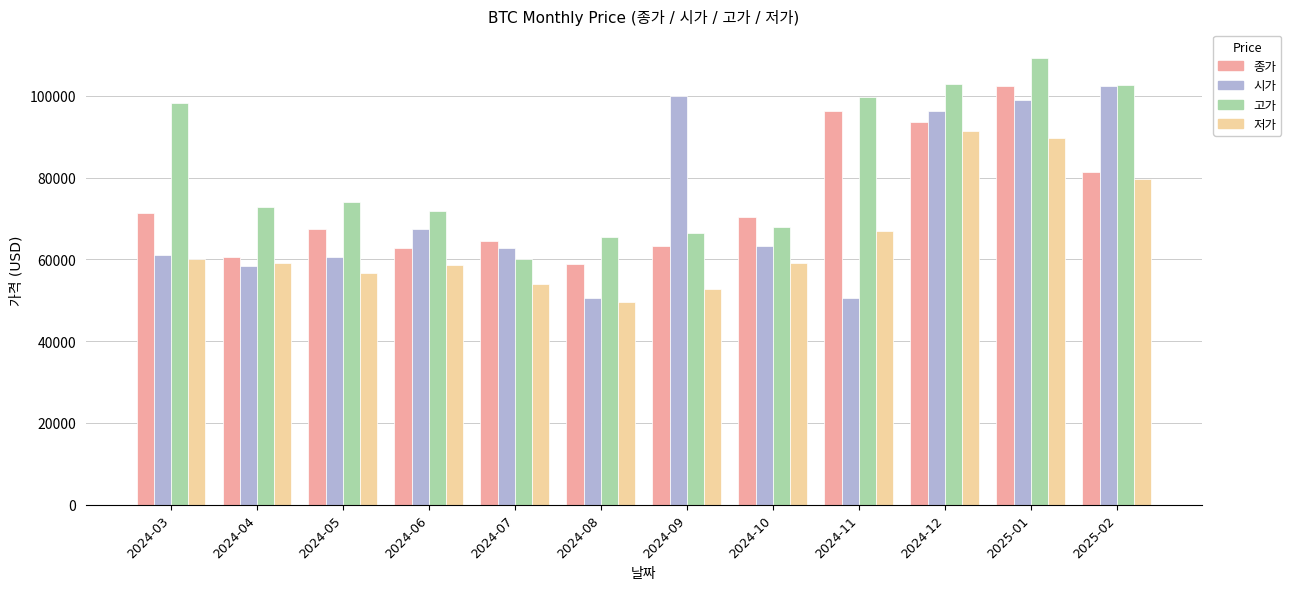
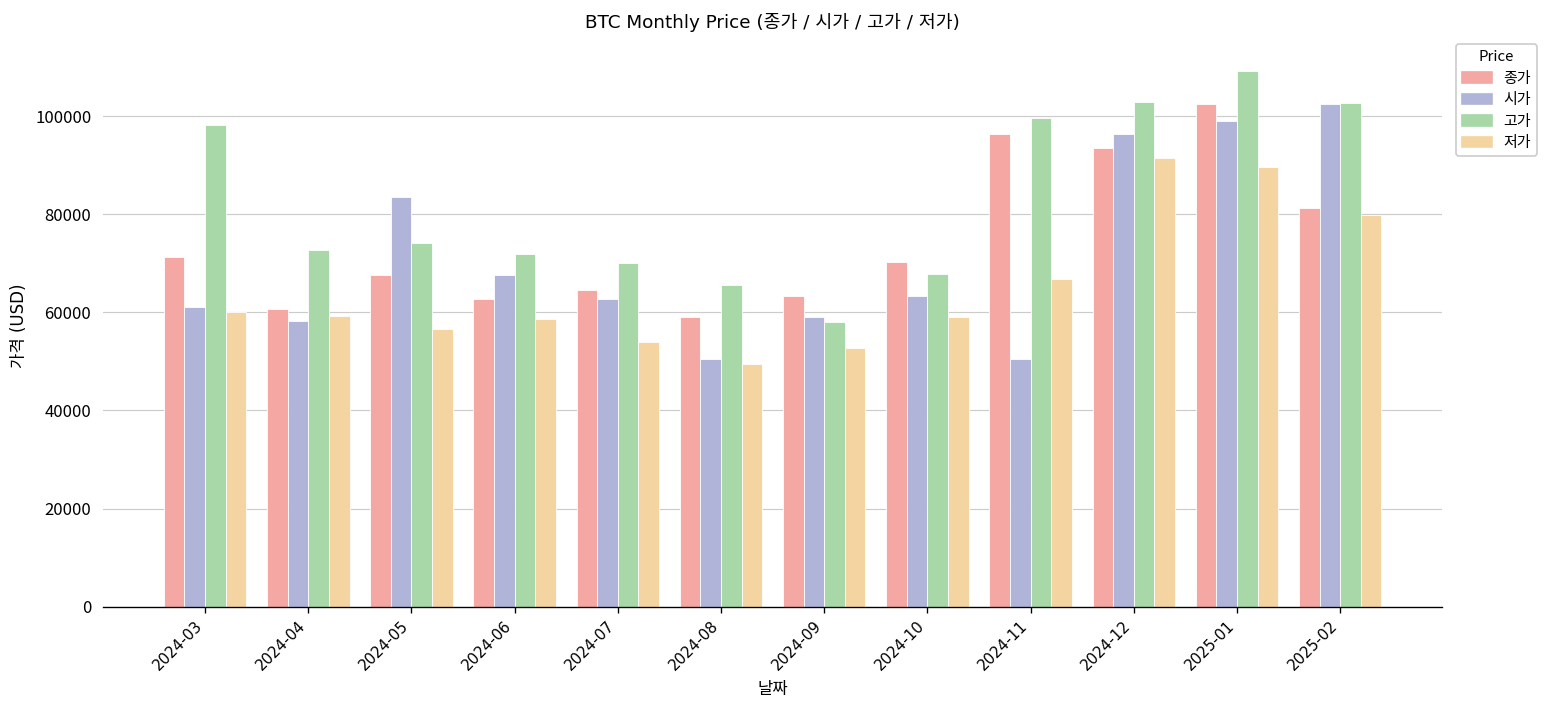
  {
    "시가": {
      "2024-03": 61000,
      "2024-04": 58000,
-     "2024-05": 61000,
+     "2024-05": 83000,
      "2024-06": 68000,
      "2024-07": 63000,
      "2024-08": 51000,
-     "2024-09": 100000,
+     "2024-09": 59000,
      "2024-10": 63000,
      "2024-11": 51000,
      "2024-12": 96000,
      "2025-01": 99000,
      "2025-02": 102000
    },
    "고가": {
      "2024-03": 98000,
      "2024-04": 73000,
      "2024-05": 74000,
      "2024-06": 72000,
-     "2024-07": 60000,
+     "2024-07": 70000,
      "2024-08": 66000,
-     "2024-09": 66000,
+     "2024-09": 58000,
      "2024-10": 68000,
      "2024-11": 100000,
      "2024-12": 103000,
      "2025-01": 109000,
      "2025-02": 103000
    }
  }
